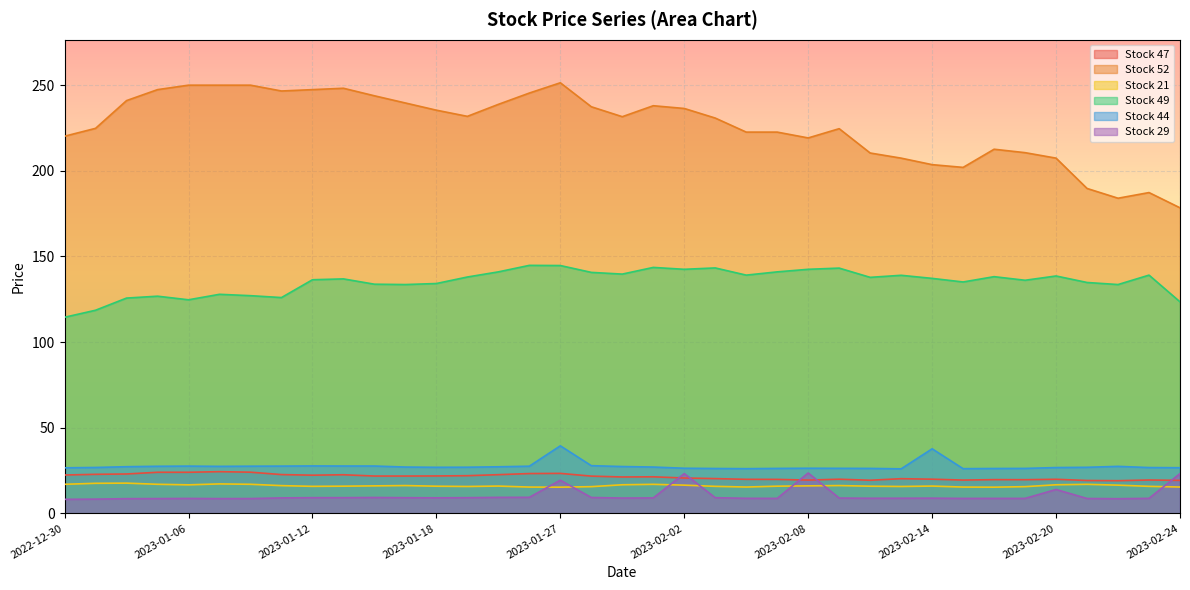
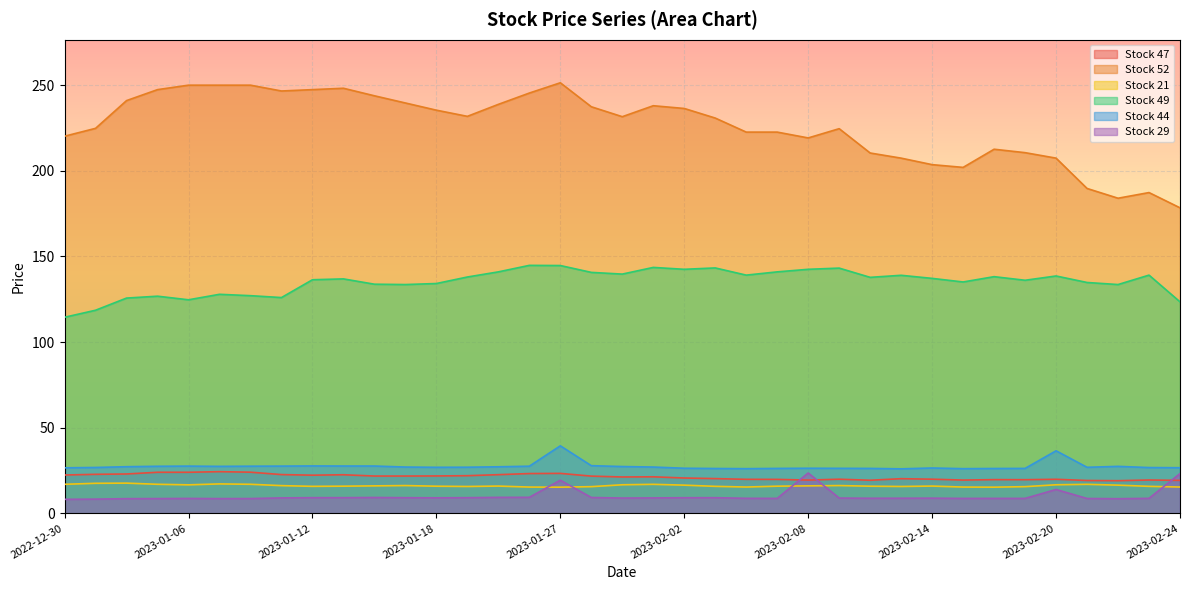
  {
    "Stock 49": {
      "2022-12-30": 115,
      "2023-01-06": 125,
      "2023-01-12": 136,
      "2023-01-18": 134,
      "2023-01-27": 145,
      "2023-02-02": 143,
      "2023-02-08": 143,
      "2023-02-14": 137,
      "2023-02-20": 139,
      "2023-02-24": 124
    },
    "Stock 44": {
      "2022-12-30": 27,
      "2023-01-06": 28,
      "2023-01-12": 28,
      "2023-01-18": 27,
      "2023-01-27": 39,
      "2023-02-02": 26,
      "2023-02-08": 26,
-     "2023-02-14": 38,
-     "2023-02-20": 27,
+     "2023-02-14": 27,
+     "2023-02-20": 37,
      "2023-02-24": 27
    },
    "Stock 29": {
      "2022-12-30": 8,
      "2023-01-06": 9,
      "2023-01-12": 9,
      "2023-01-18": 9,
      "2023-01-27": 19,
-     "2023-02-02": 23,
+     "2023-02-02": 9,
      "2023-02-08": 24,
      "2023-02-14": 9,
      "2023-02-20": 14,
      "2023-02-24": 23
    }
  }
